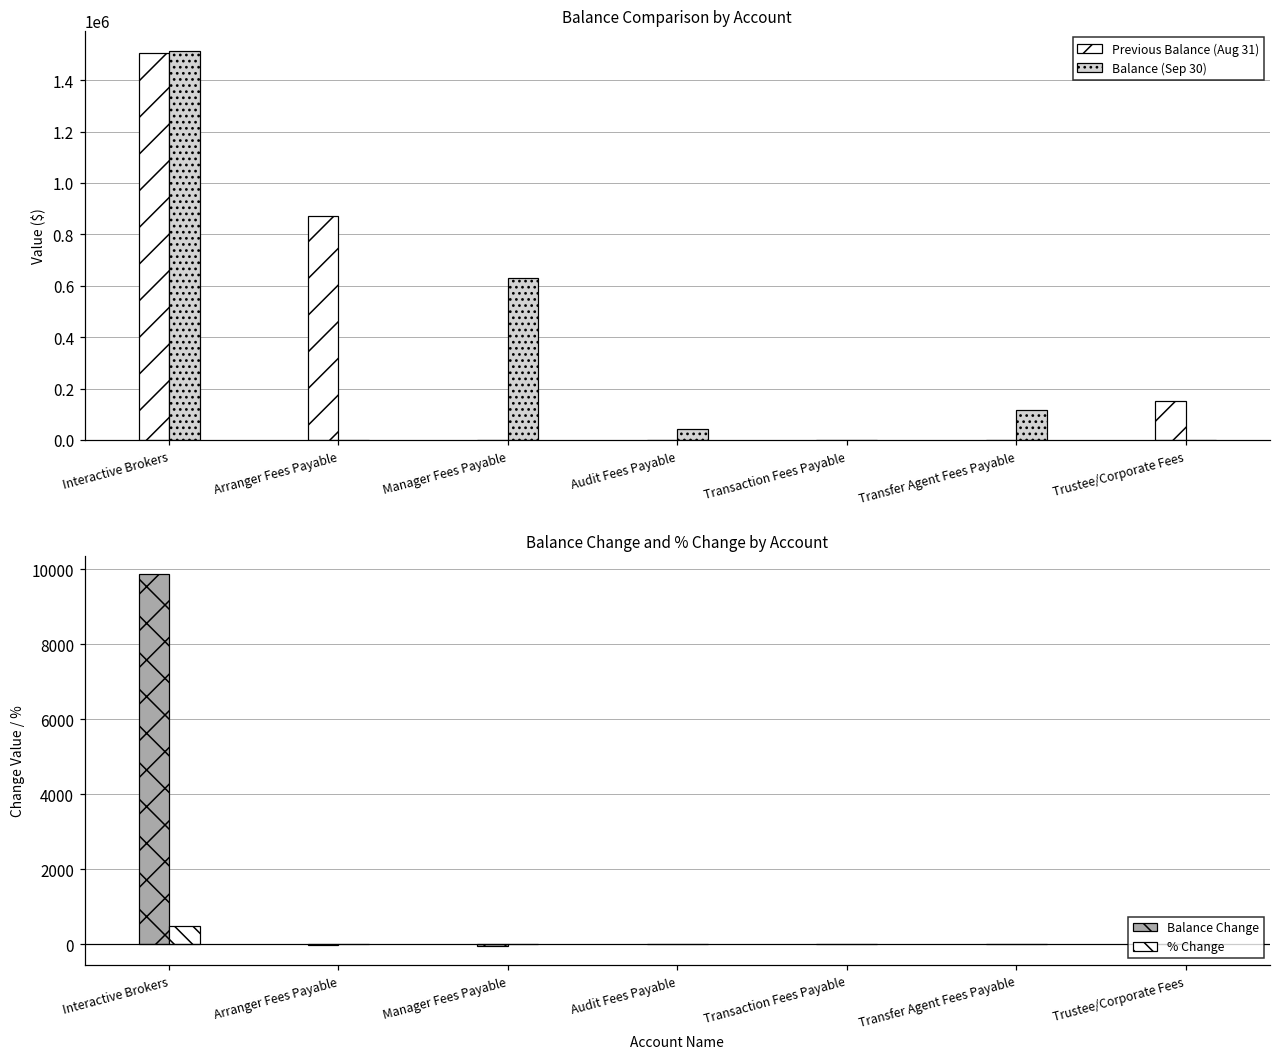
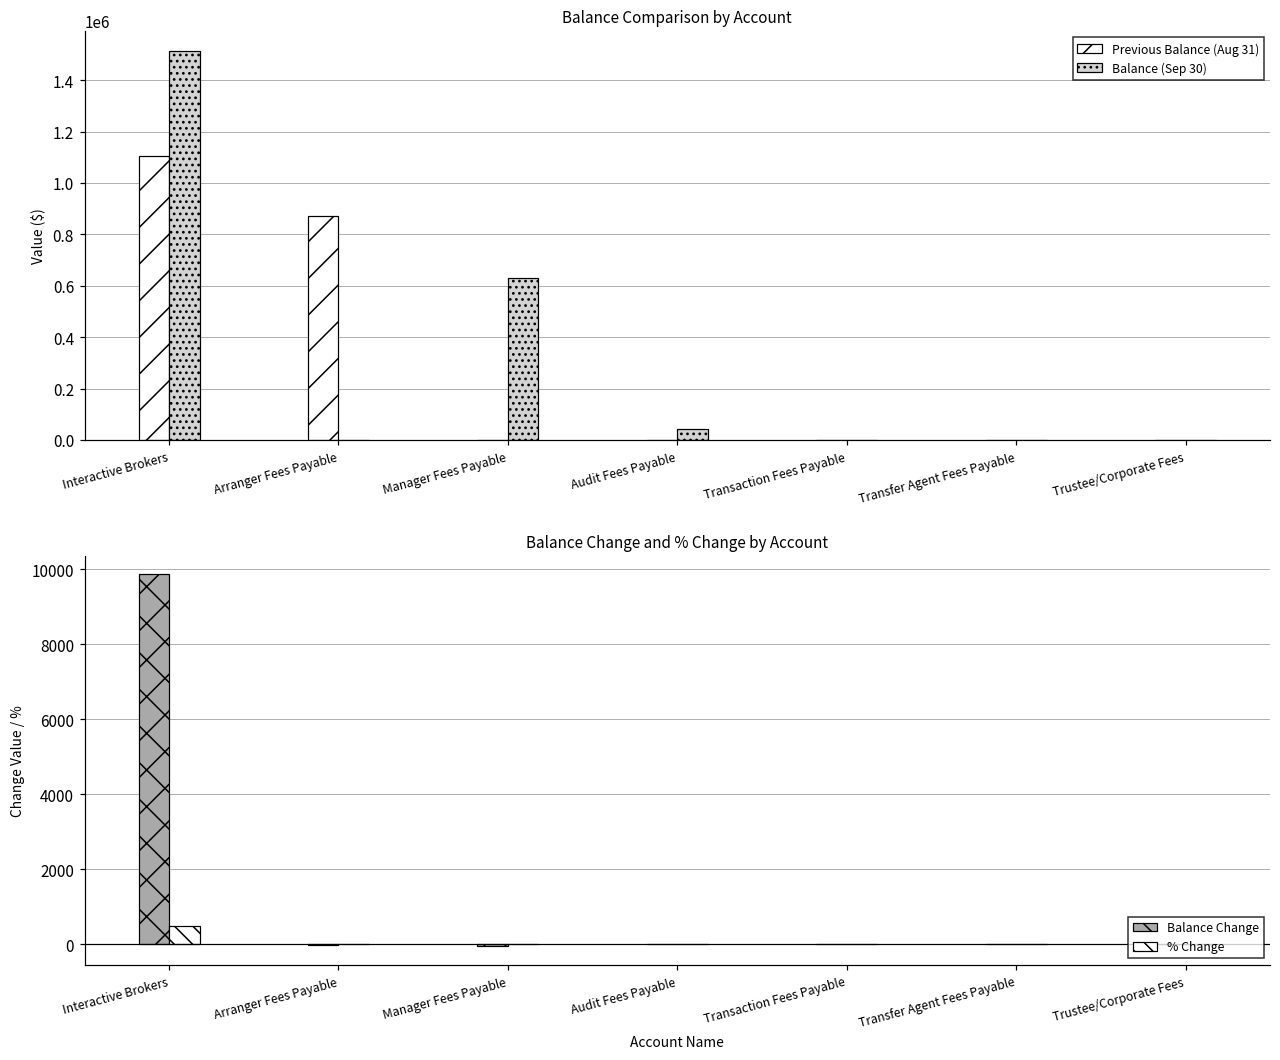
  {
    "Balance Comparison by Account": {
      "Previous Balance (Aug 31)": {
-       "Interactive Brokers": 1500000,
+       "Interactive Brokers": 1110000,
        "Arranger Fees Payable": 870000,
-       "Trustee/Corporate Fees": 150000
+       "Trustee/Corporate Fees": 0
      },
      "Balance (Sep 30)": {
        "Interactive Brokers": 1510000,
        "Manager Fees Payable": 630000,
        "Audit Fees Payable": 40000,
-       "Transfer Agent Fees Payable": 120000
+       "Transfer Agent Fees Payable": 0
      }
    },
    "Balance Change and % Change by Account": {
      "Balance Change": {
        "Interactive Brokers": 9900
      },
      "% Change": {
        "Interactive Brokers": 500
      }
    }
  }
